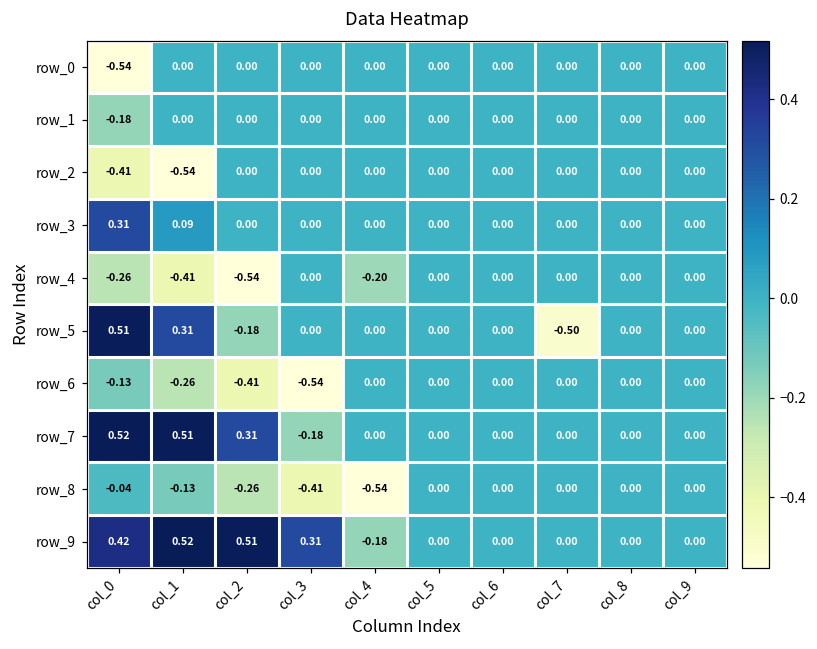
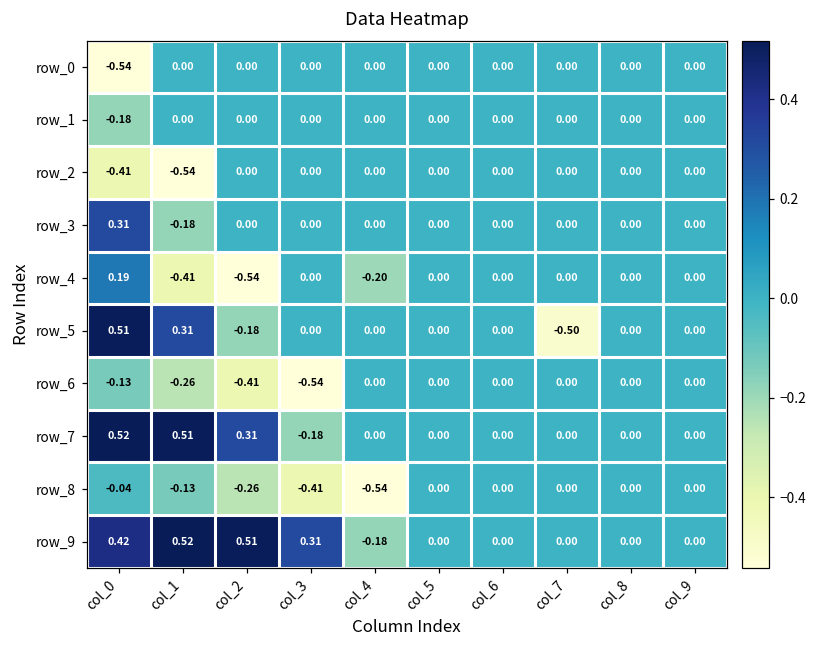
  {
    "row_0": {
      "col_0": -0.54,
      "col_1": 0.00,
      "col_2": 0.00,
      "col_3": 0.00,
      "col_4": 0.00,
      "col_5": 0.00,
      "col_6": 0.00,
      "col_7": 0.00,
      "col_8": 0.00,
      "col_9": 0.00
    },
    "row_1": {
      "col_0": -0.18,
      "col_1": 0.00,
      "col_2": 0.00,
      "col_3": 0.00,
      "col_4": 0.00,
      "col_5": 0.00,
      "col_6": 0.00,
      "col_7": 0.00,
      "col_8": 0.00,
      "col_9": 0.00
    },
    "row_2": {
      "col_0": -0.41,
      "col_1": -0.54,
      "col_2": 0.00,
      "col_3": 0.00,
      "col_4": 0.00,
      "col_5": 0.00,
      "col_6": 0.00,
      "col_7": 0.00,
      "col_8": 0.00,
      "col_9": 0.00
    },
    "row_3": {
      "col_0": 0.31,
-     "col_1": 0.09,
+     "col_1": -0.18,
      "col_2": 0.00,
      "col_3": 0.00,
      "col_4": 0.00,
      "col_5": 0.00,
      "col_6": 0.00,
      "col_7": 0.00,
      "col_8": 0.00,
      "col_9": 0.00
    },
    "row_4": {
-     "col_0": -0.26,
+     "col_0": 0.19,
      "col_1": -0.41,
      "col_2": -0.54,
      "col_3": 0.00,
      "col_4": -0.20,
      "col_5": 0.00,
      "col_6": 0.00,
      "col_7": 0.00,
      "col_8": 0.00,
      "col_9": 0.00
    },
    "row_5": {
      "col_0": 0.51,
      "col_1": 0.31,
      "col_2": -0.18,
      "col_3": 0.00,
      "col_4": 0.00,
      "col_5": 0.00,
      "col_6": 0.00,
      "col_7": -0.50,
      "col_8": 0.00,
      "col_9": 0.00
    },
    "row_6": {
      "col_0": -0.13,
      "col_1": -0.26,
      "col_2": -0.41,
      "col_3": -0.54,
      "col_4": 0.00,
      "col_5": 0.00,
      "col_6": 0.00,
      "col_7": 0.00,
      "col_8": 0.00,
      "col_9": 0.00
    },
    "row_7": {
      "col_0": 0.52,
      "col_1": 0.51,
      "col_2": 0.31,
      "col_3": -0.18,
      "col_4": 0.00,
      "col_5": 0.00,
      "col_6": 0.00,
      "col_7": 0.00,
      "col_8": 0.00,
      "col_9": 0.00
    },
    "row_8": {
      "col_0": -0.04,
      "col_1": -0.13,
      "col_2": -0.26,
      "col_3": -0.41,
      "col_4": -0.54,
      "col_5": 0.00,
      "col_6": 0.00,
      "col_7": 0.00,
      "col_8": 0.00,
      "col_9": 0.00
    },
    "row_9": {
      "col_0": 0.42,
      "col_1": 0.52,
      "col_2": 0.51,
      "col_3": 0.31,
      "col_4": -0.18,
      "col_5": 0.00,
      "col_6": 0.00,
      "col_7": 0.00,
      "col_8": 0.00,
      "col_9": 0.00
    }
  }
